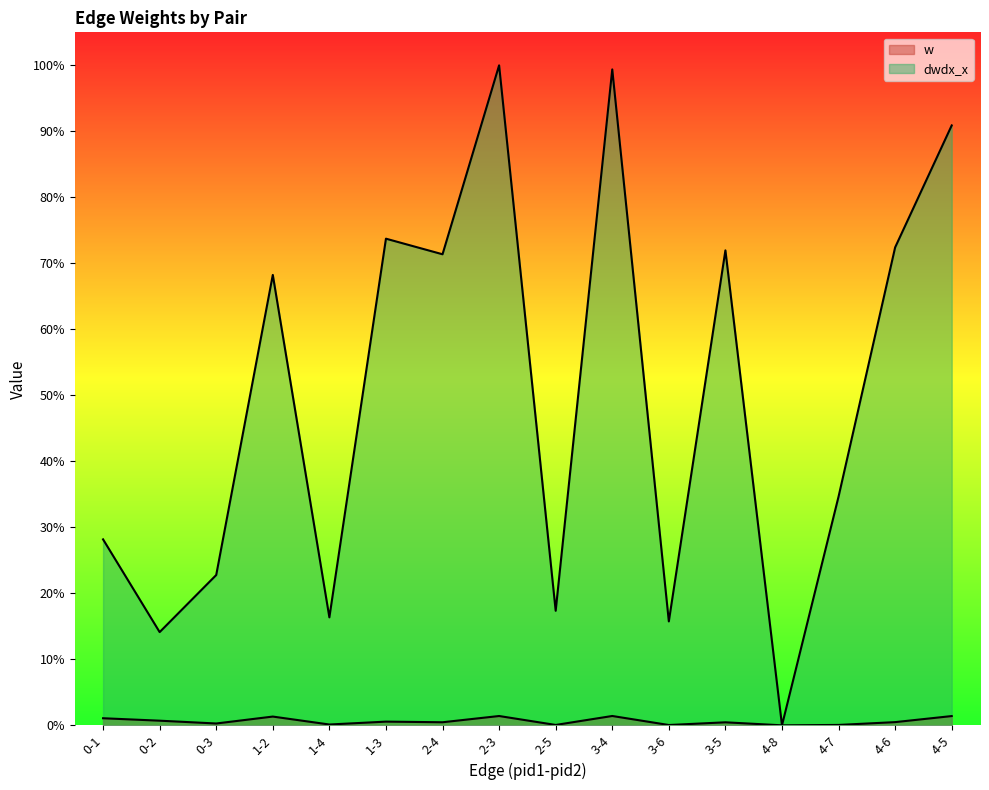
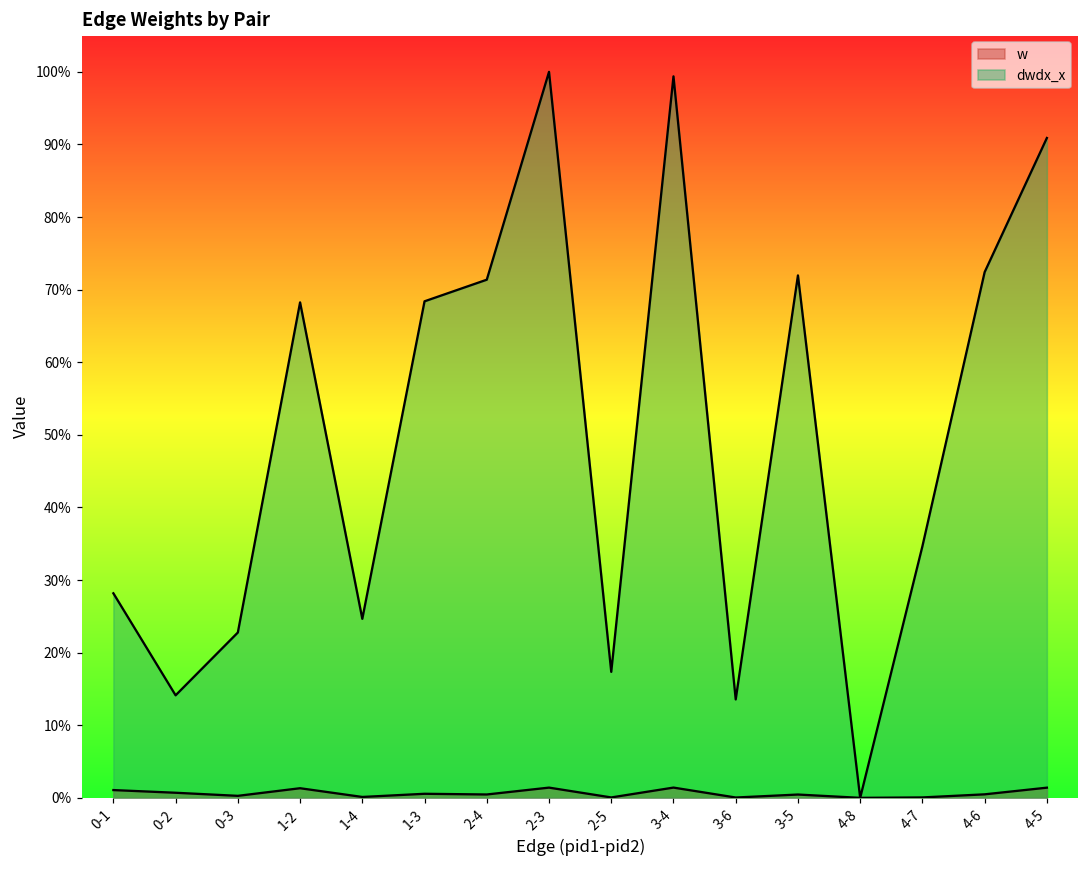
  {
    "w": {
      "0-1": "1%",
      "0-2": "1%",
      "0-3": "0%",
      "1-2": "1%",
      "1-4": "0%",
      "1-3": "1%",
      "2-4": "0%",
      "2-3": "1%",
      "2-5": "0%",
      "3-4": "1%",
      "3-6": "0%",
      "3-5": "0%",
      "4-7": "0%",
      "4-6": "0%",
      "4-5": "1%"
    },
    "dwdx_x": {
      "0-1": "28%",
      "0-2": "14%",
      "0-3": "23%",
      "1-2": "68%",
-     "1-4": "16%",
-     "1-3": "74%",
+     "1-4": "25%",
+     "1-3": "68%",
      "2-4": "71%",
      "2-3": "100%",
      "2-5": "17%",
      "3-4": "99%",
-     "3-6": "16%",
+     "3-6": "14%",
      "3-5": "72%",
      "4-7": "35%",
      "4-6": "72%",
      "4-5": "91%"
    }
  }
